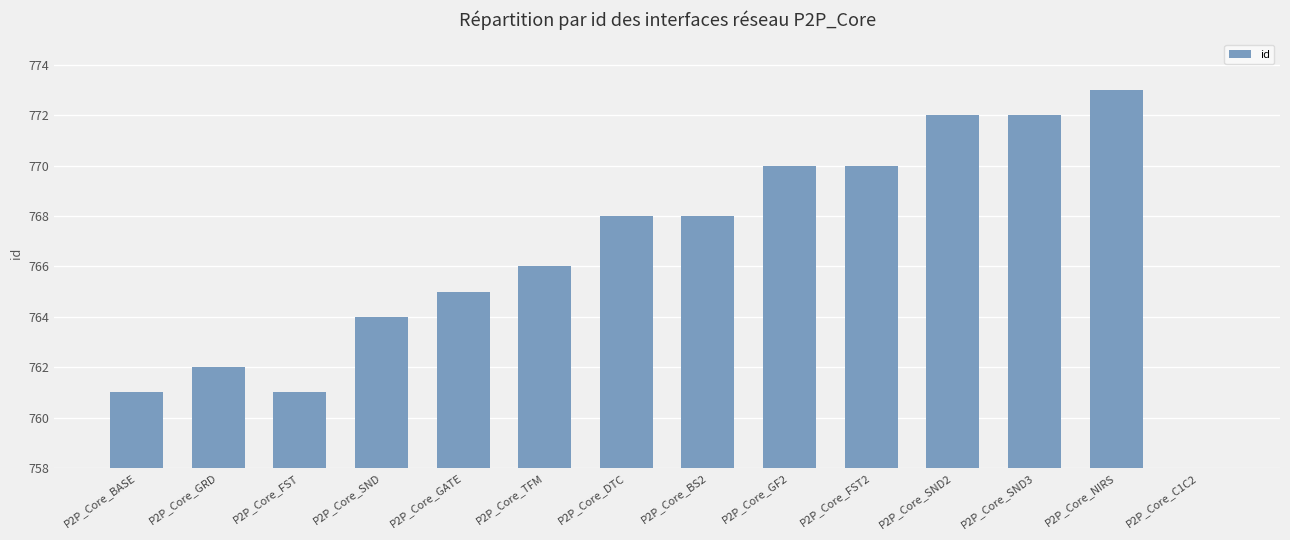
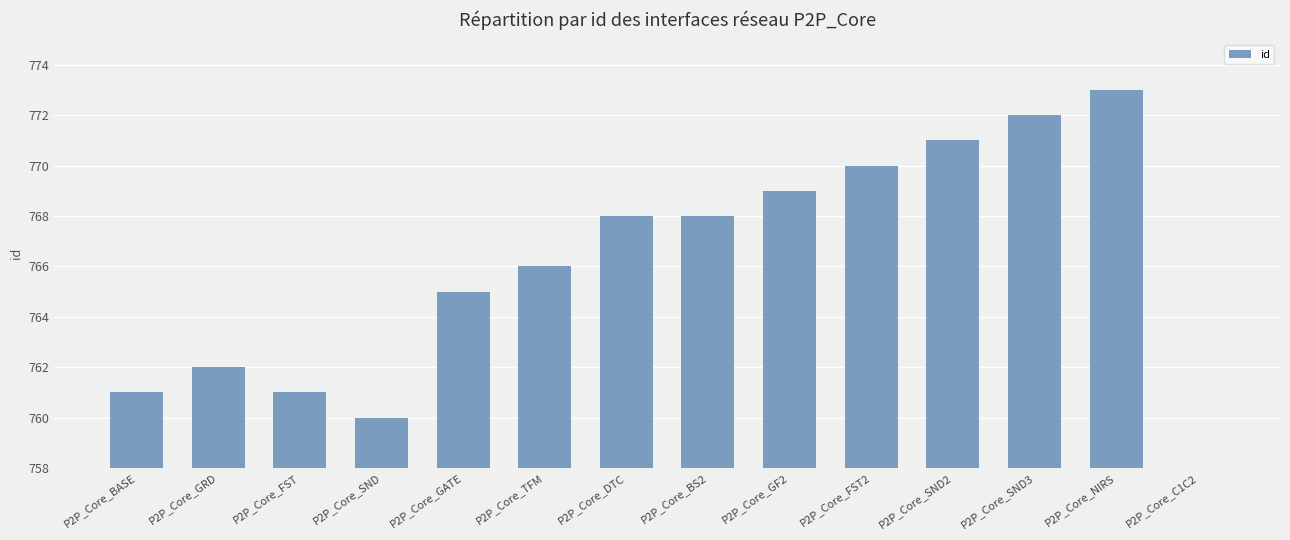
  {
    "P2P_Core_BASE": 761,
    "P2P_Core_GRD": 762,
    "P2P_Core_FST": 761,
-   "P2P_Core_SND": 764,
+   "P2P_Core_SND": 760,
    "P2P_Core_GATE": 765,
    "P2P_Core_TFM": 766,
    "P2P_Core_DTC": 768,
    "P2P_Core_BS2": 768,
-   "P2P_Core_GF2": 770,
+   "P2P_Core_GF2": 769,
    "P2P_Core_FST2": 770,
-   "P2P_Core_SND2": 772,
+   "P2P_Core_SND2": 771,
    "P2P_Core_SND3": 772,
    "P2P_Core_NIRS": 773,
    "P2P_Core_C1C2": 758
  }
